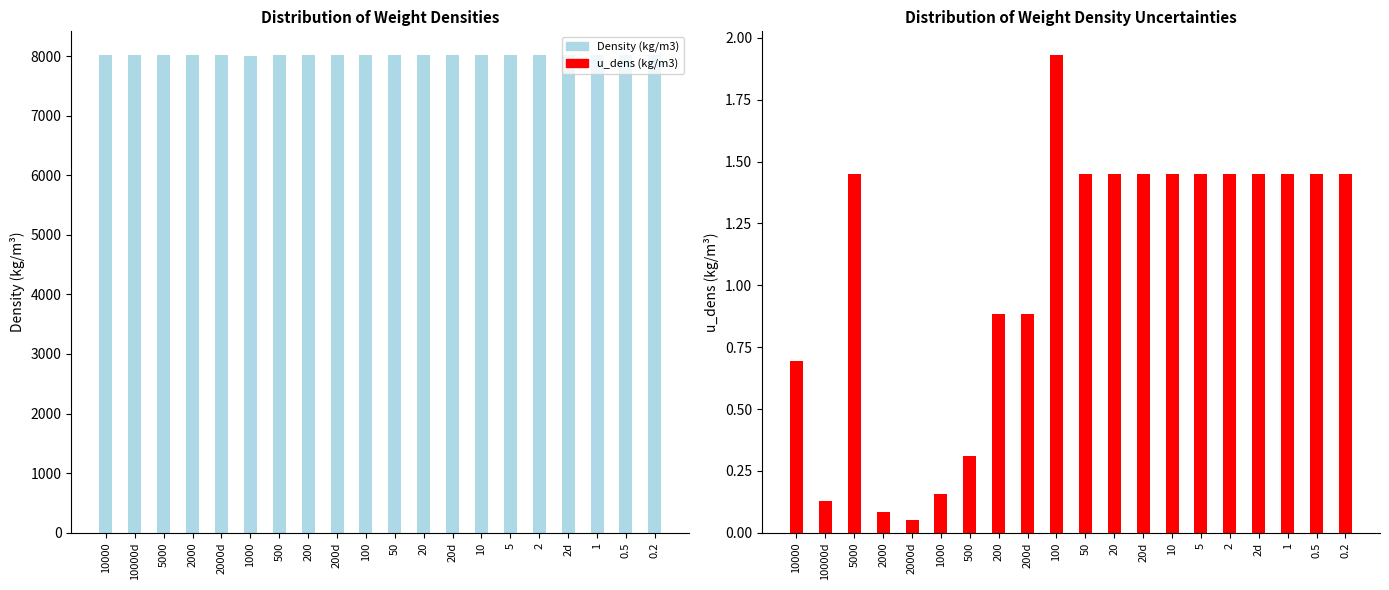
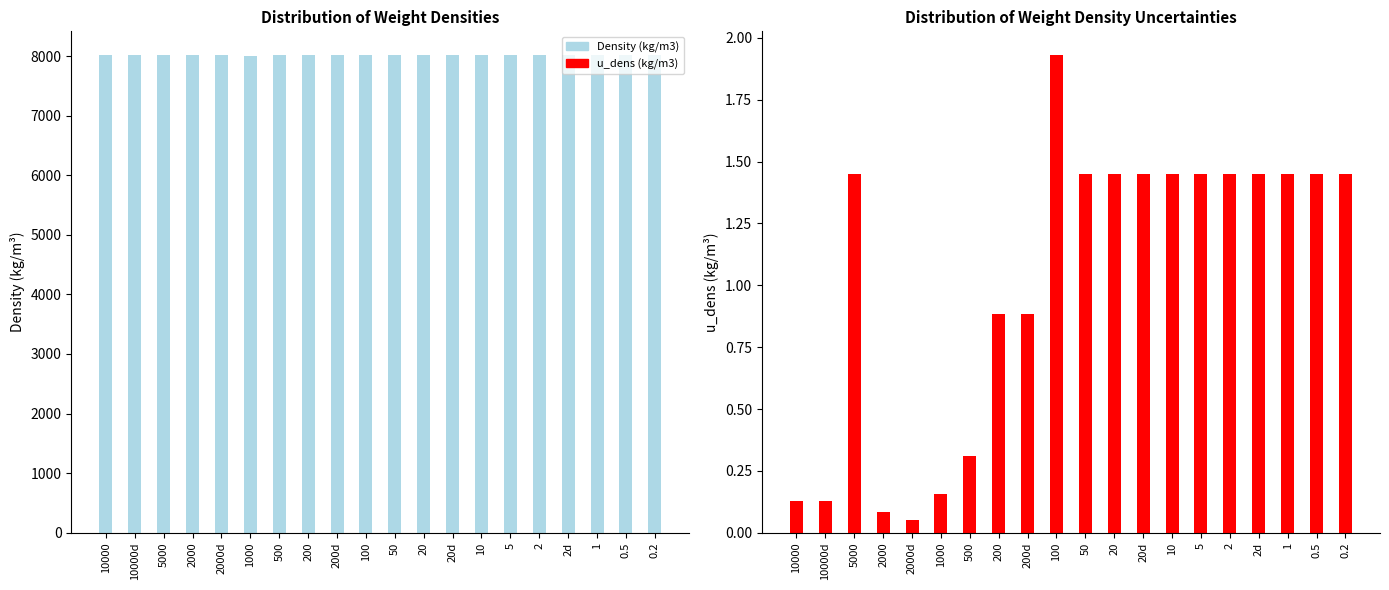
  {
    "Distribution of Weight Densities": {
      "10000": 8000,
      "10000d": 8000,
      "5000": 8000,
      "2000": 8000,
      "2000d": 8000,
      "1000": 8000,
      "500": 8000,
      "200": 8000,
      "200d": 8000,
      "100": 8000,
      "50": 8000,
      "20": 8000,
      "20d": 8000,
      "10": 8000,
      "5": 8000,
      "2": 8000
    },
    "Distribution of Weight Density Uncertainties": {
-     "10000": 0.70,
+     "10000": 0.13,
      "10000d": 0.13,
      "5000": 1.45,
      "2000": 0.09,
      "2000d": 0.05,
      "1000": 0.16,
      "500": 0.31,
      "200": 0.89,
      "200d": 0.89,
      "100": 1.93,
      "50": 1.45,
      "20": 1.45,
      "20d": 1.45,
      "10": 1.45,
      "5": 1.45,
      "2": 1.45,
      "2d": 1.45,
      "1": 1.45,
      "0.5": 1.45,
      "0.2": 1.45
    }
  }
